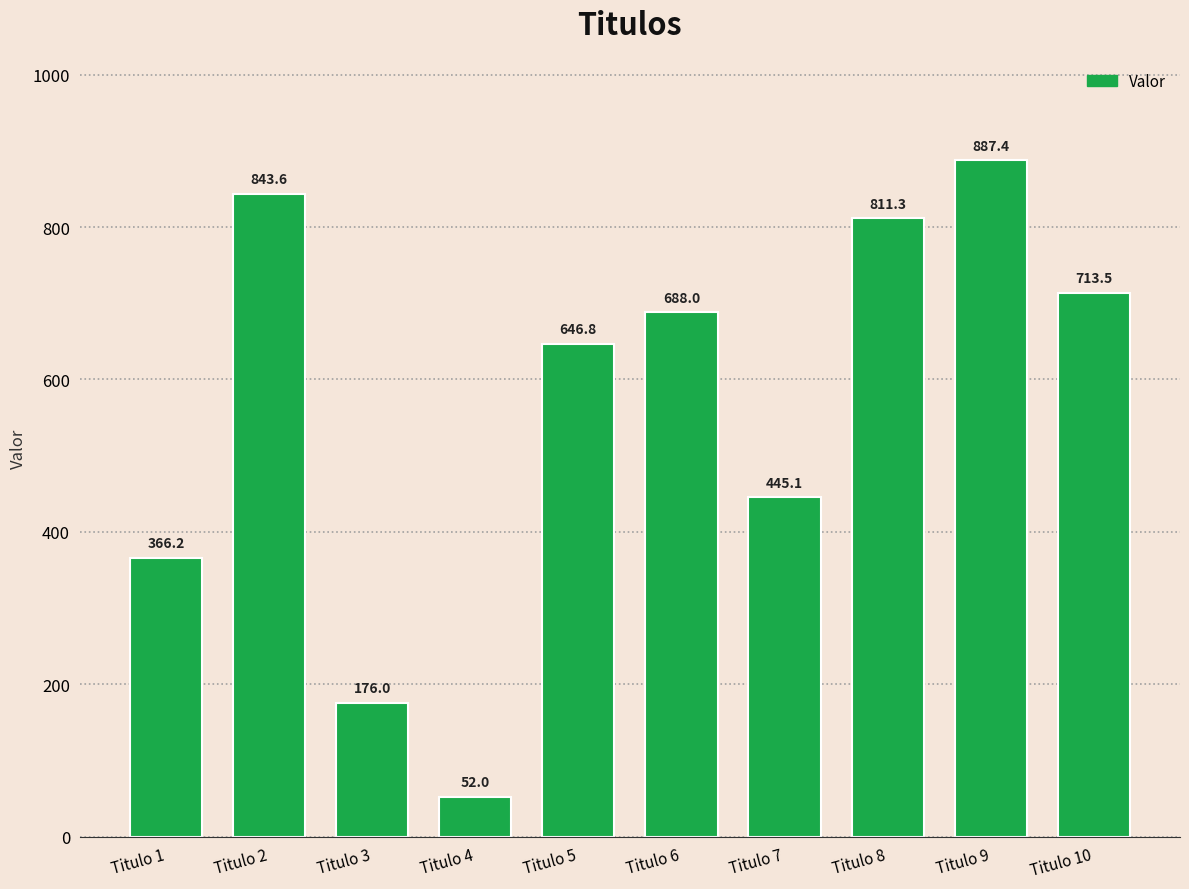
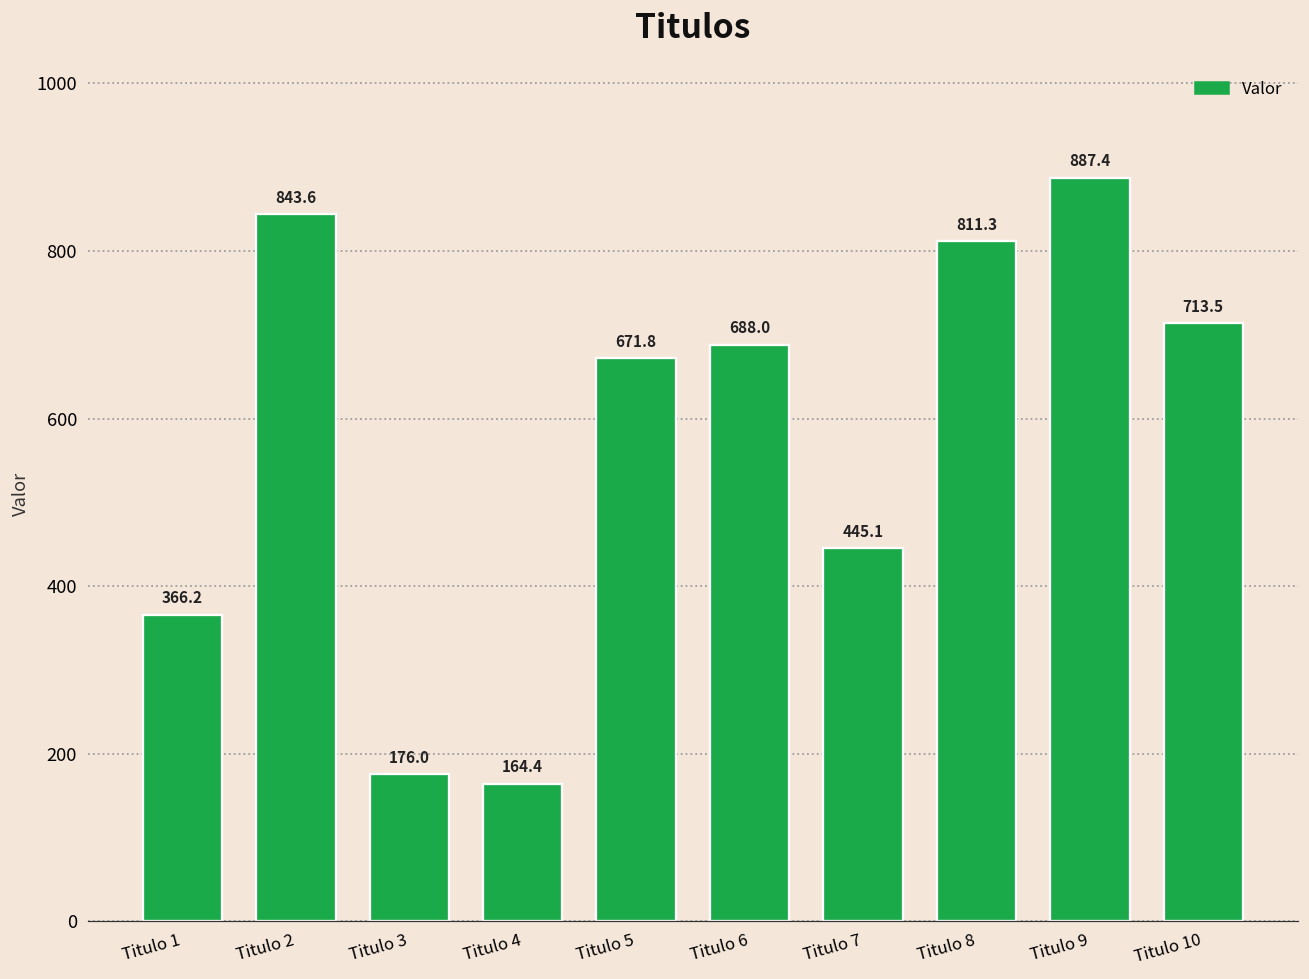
  {
    "Titulo 1": 366.2,
    "Titulo 2": 843.6,
    "Titulo 3": 176.0,
-   "Titulo 4": 52.0,
-   "Titulo 5": 646.8,
+   "Titulo 4": 164.4,
+   "Titulo 5": 671.8,
    "Titulo 6": 688.0,
    "Titulo 7": 445.1,
    "Titulo 8": 811.3,
    "Titulo 9": 887.4,
    "Titulo 10": 713.5
  }
